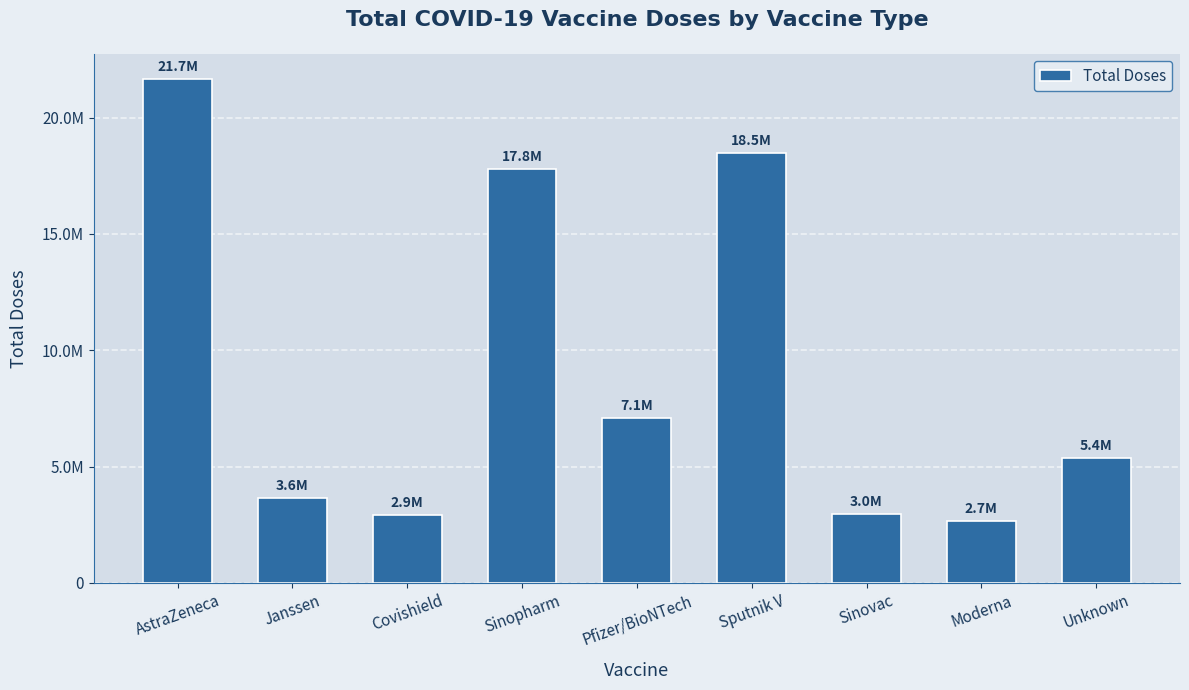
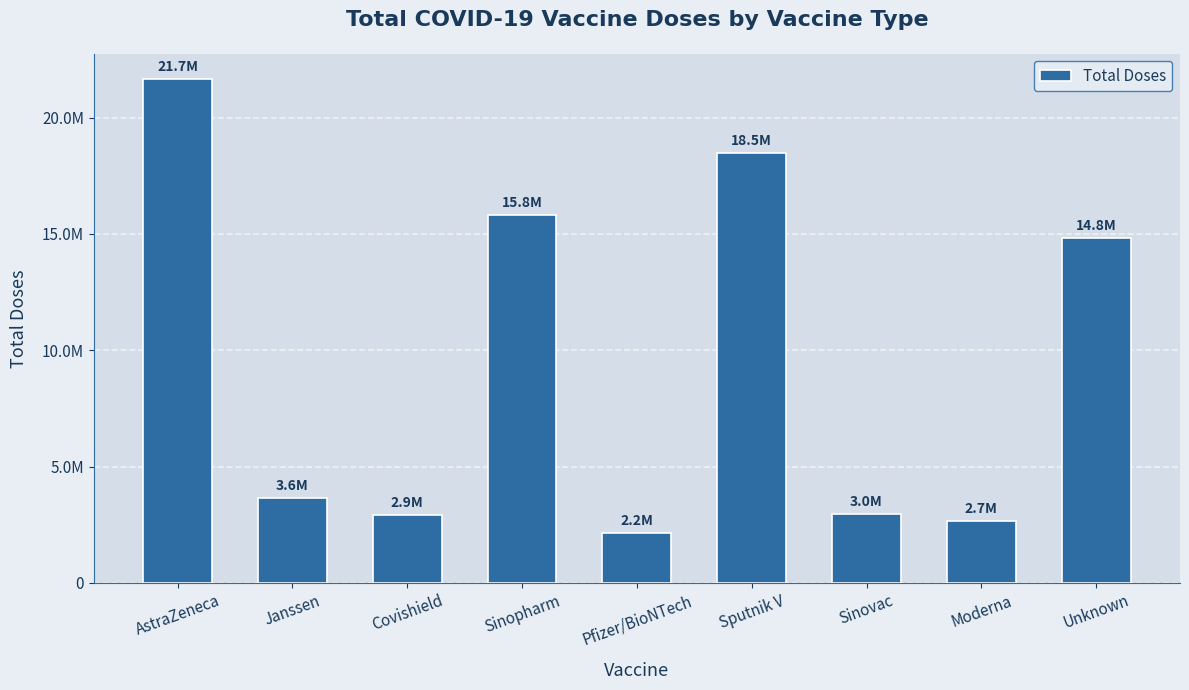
  {
    "AstraZeneca": "21.7M",
    "Janssen": "3.6M",
    "Covishield": "2.9M",
-   "Sinopharm": "17.8M",
-   "Pfizer/BioNTech": "7.1M",
+   "Sinopharm": "15.8M",
+   "Pfizer/BioNTech": "2.2M",
    "Sputnik V": "18.5M",
    "Sinovac": "3.0M",
    "Moderna": "2.7M",
-   "Unknown": "5.4M"
+   "Unknown": "14.8M"
  }
